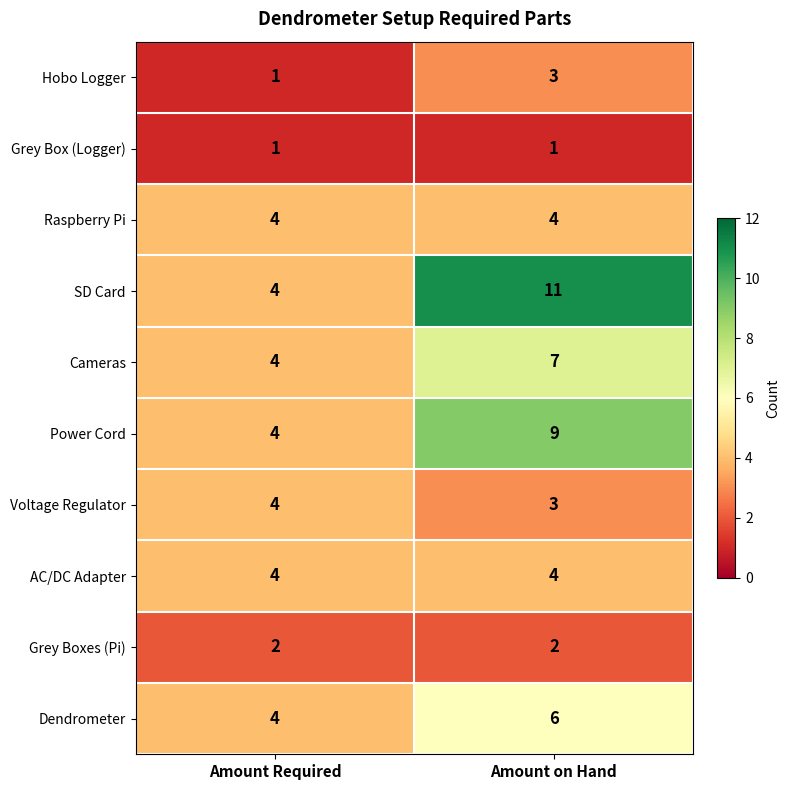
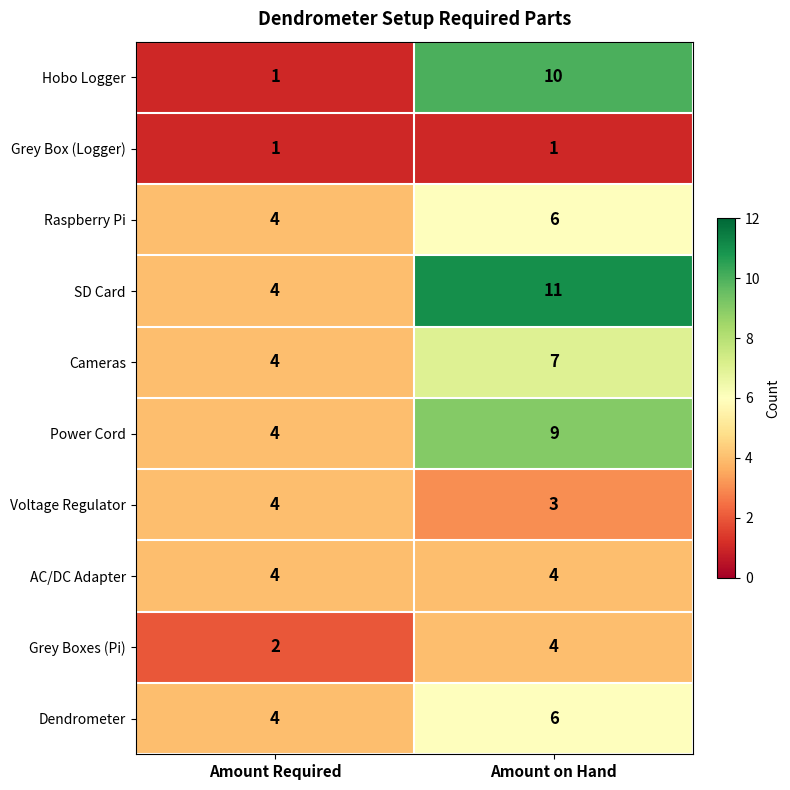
  {
    "Hobo Logger": {
      "Amount Required": 1,
-     "Amount on Hand": 3
+     "Amount on Hand": 10
    },
    "Grey Box (Logger)": {
      "Amount Required": 1,
      "Amount on Hand": 1
    },
    "Raspberry Pi": {
      "Amount Required": 4,
-     "Amount on Hand": 4
+     "Amount on Hand": 6
    },
    "SD Card": {
      "Amount Required": 4,
      "Amount on Hand": 11
    },
    "Cameras": {
      "Amount Required": 4,
      "Amount on Hand": 7
    },
    "Power Cord": {
      "Amount Required": 4,
      "Amount on Hand": 9
    },
    "Voltage Regulator": {
      "Amount Required": 4,
      "Amount on Hand": 3
    },
    "AC/DC Adapter": {
      "Amount Required": 4,
      "Amount on Hand": 4
    },
    "Grey Boxes (Pi)": {
      "Amount Required": 2,
-     "Amount on Hand": 2
+     "Amount on Hand": 4
    },
    "Dendrometer": {
      "Amount Required": 4,
      "Amount on Hand": 6
    }
  }
